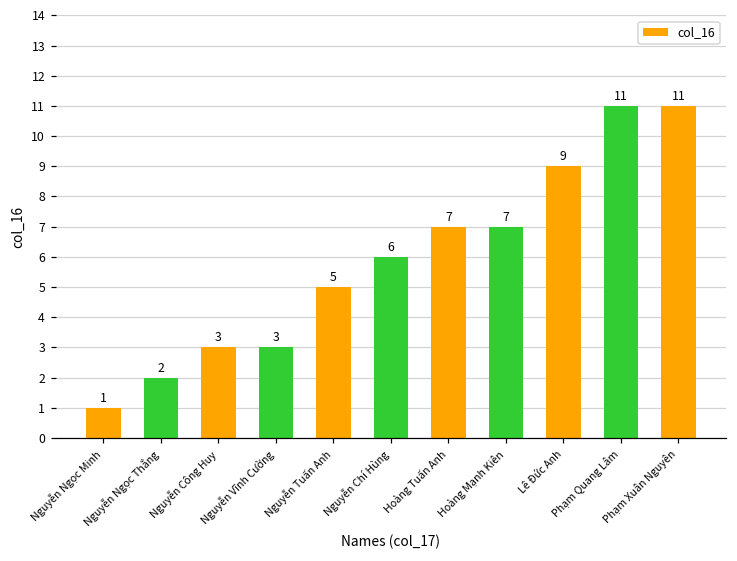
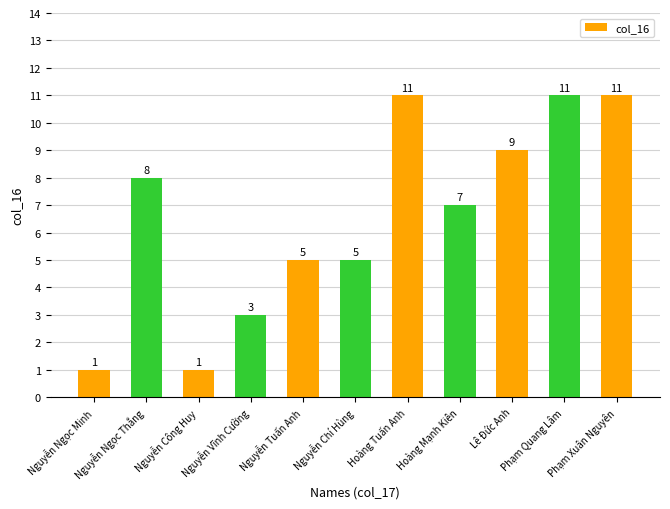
  {
    "Nguyễn Ngọc Minh": 1,
-   "Nguyễn Ngọc Thắng": 2,
-   "Nguyễn Công Huy": 3,
+   "Nguyễn Ngọc Thắng": 8,
+   "Nguyễn Công Huy": 1,
    "Nguyễn Vĩnh Cường": 3,
    "Nguyễn Tuấn Anh": 5,
-   "Nguyễn Chí Hùng": 6,
-   "Hoàng Tuấn Anh": 7,
+   "Nguyễn Chí Hùng": 5,
+   "Hoàng Tuấn Anh": 11,
    "Hoàng Mạnh Kiên": 7,
    "Lê Đức Anh": 9,
    "Phạm Quang Lâm": 11,
    "Phạm Xuân Nguyên": 11
  }
